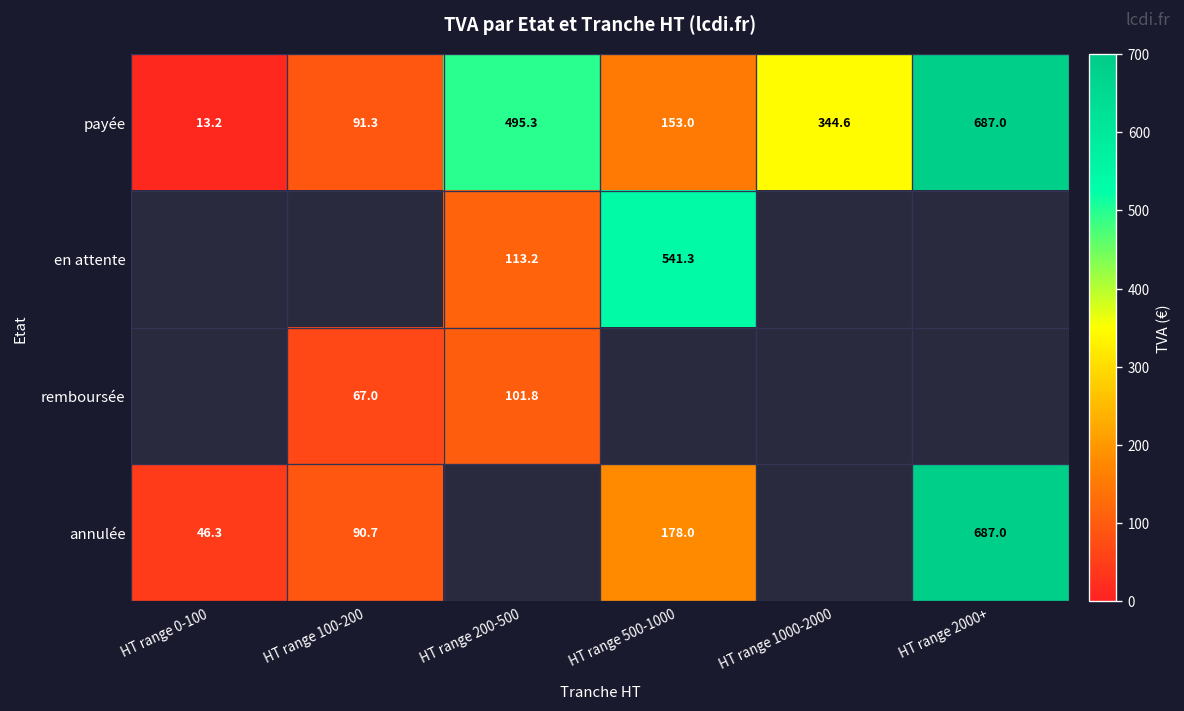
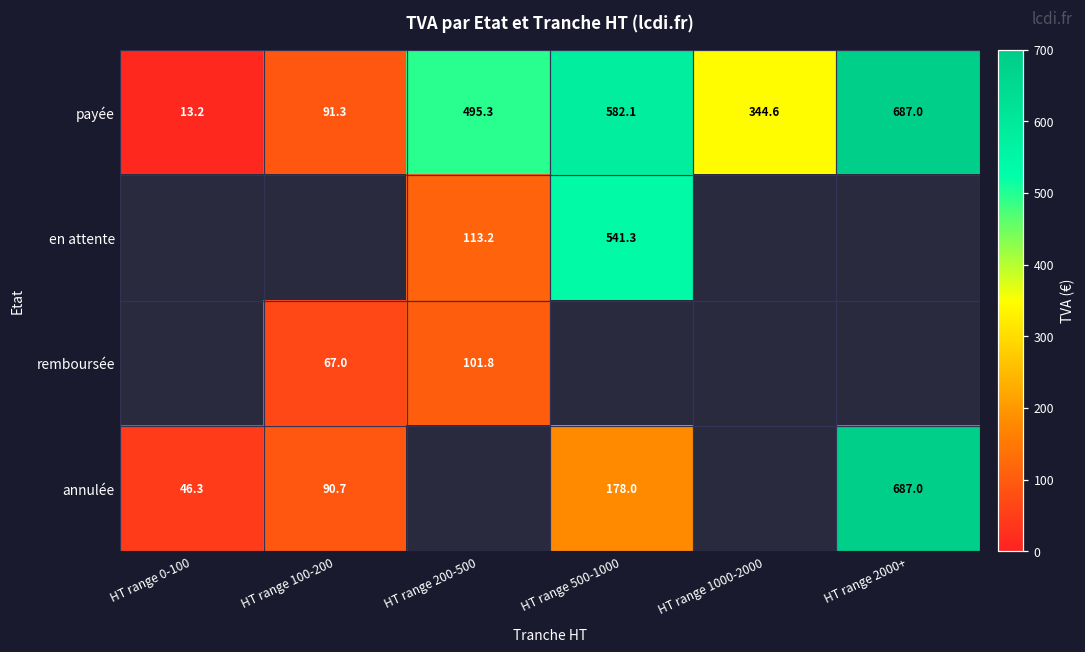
  {
    "payée": {
      "HT range 0-100": 13.2,
      "HT range 100-200": 91.3,
      "HT range 200-500": 495.3,
-     "HT range 500-1000": 153.0,
+     "HT range 500-1000": 582.1,
      "HT range 1000-2000": 344.6,
      "HT range 2000+": 687.0
    },
    "en attente": {
      "HT range 200-500": 113.2,
      "HT range 500-1000": 541.3
    },
    "remboursée": {
      "HT range 100-200": 67.0,
      "HT range 200-500": 101.8
    },
    "annulée": {
      "HT range 0-100": 46.3,
      "HT range 100-200": 90.7,
      "HT range 500-1000": 178.0,
      "HT range 2000+": 687.0
    }
  }
